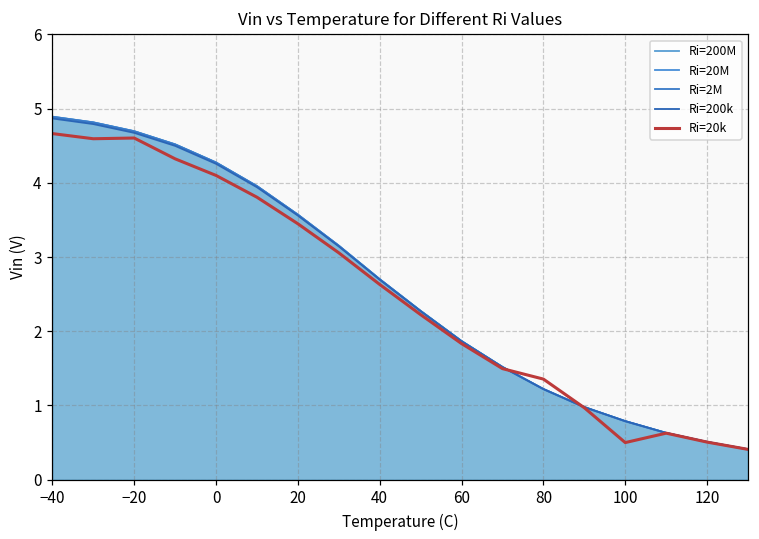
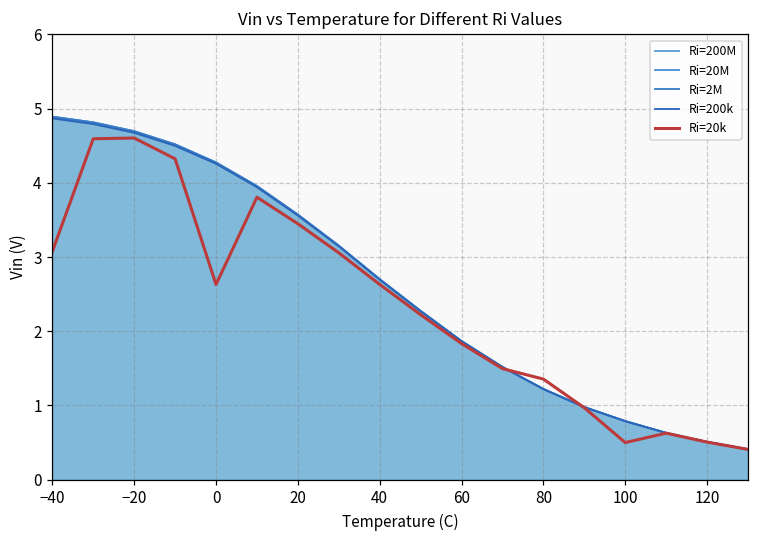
  {
    "Ri=20k": {
-     "−40": 4.7,
+     "−40": 3.1,
      "−20": 4.6,
-     "0": 4.1,
+     "0": 2.6,
      "20": 3.4,
      "40": 2.6,
      "80": 1.4,
      "100": 0.5
    }
  }
